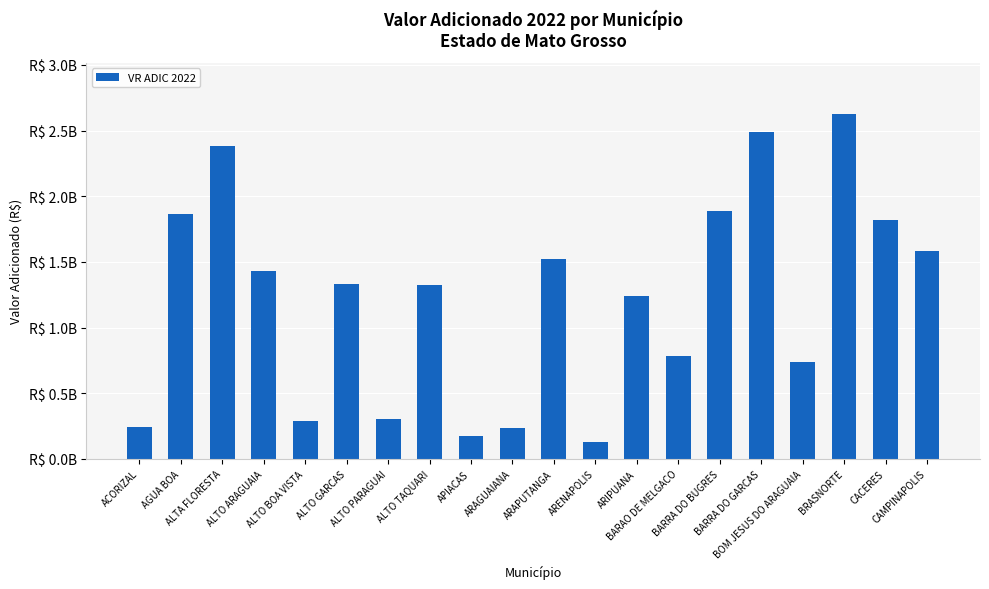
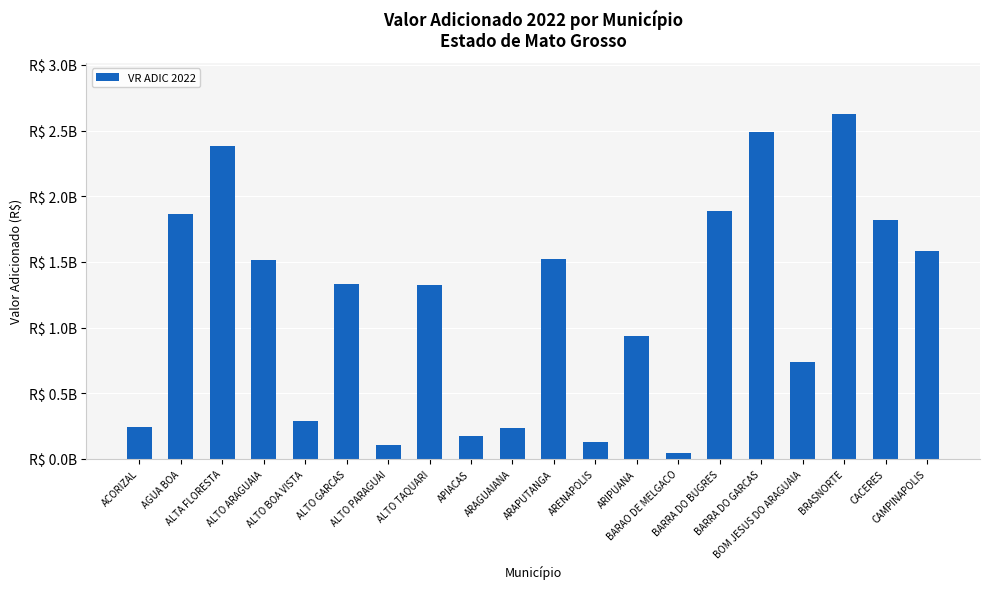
  {
    "ACORIZAL": "R$ 240000000",
    "AGUA BOA": "R$ 1860000000",
    "ALTA FLORESTA": "R$ 2380000000",
-   "ALTO ARAGUAIA": "R$ 1430000000",
+   "ALTO ARAGUAIA": "R$ 1510000000",
    "ALTO BOA VISTA": "R$ 290000000",
    "ALTO GARCAS": "R$ 1330000000",
-   "ALTO PARAGUAI": "R$ 300000000",
+   "ALTO PARAGUAI": "R$ 110000000",
    "ALTO TAQUARI": "R$ 1330000000",
    "APIACAS": "R$ 170000000",
    "ARAGUAIANA": "R$ 230000000",
    "ARAPUTANGA": "R$ 1520000000",
    "ARENAPOLIS": "R$ 130000000",
-   "ARIPUANA": "R$ 1240000000",
-   "BARAO DE MELGACO": "R$ 790000000",
+   "ARIPUANA": "R$ 940000000",
+   "BARAO DE MELGACO": "R$ 50000000",
    "BARRA DO BUGRES": "R$ 1890000000",
    "BARRA DO GARCAS": "R$ 2490000000",
    "BOM JESUS DO ARAGUAIA": "R$ 740000000",
    "BRASNORTE": "R$ 2620000000",
    "CACERES": "R$ 1820000000",
    "CAMPINAPOLIS": "R$ 1580000000"
  }
